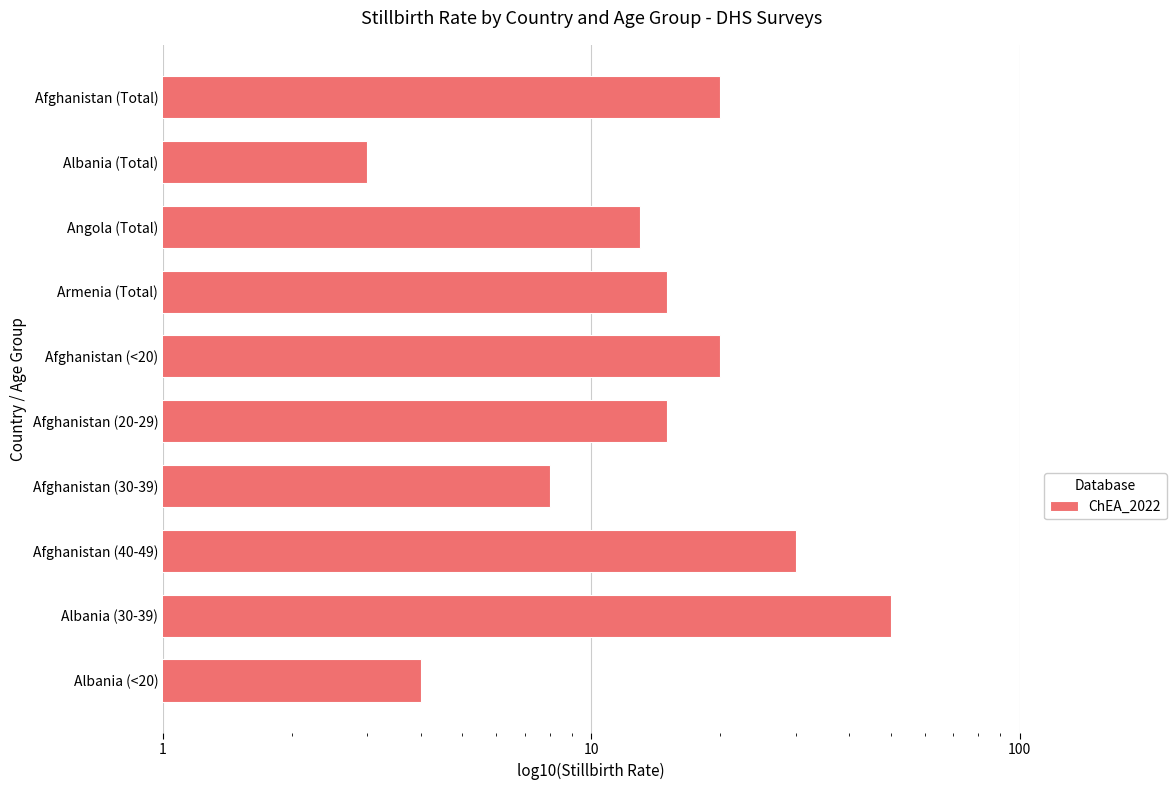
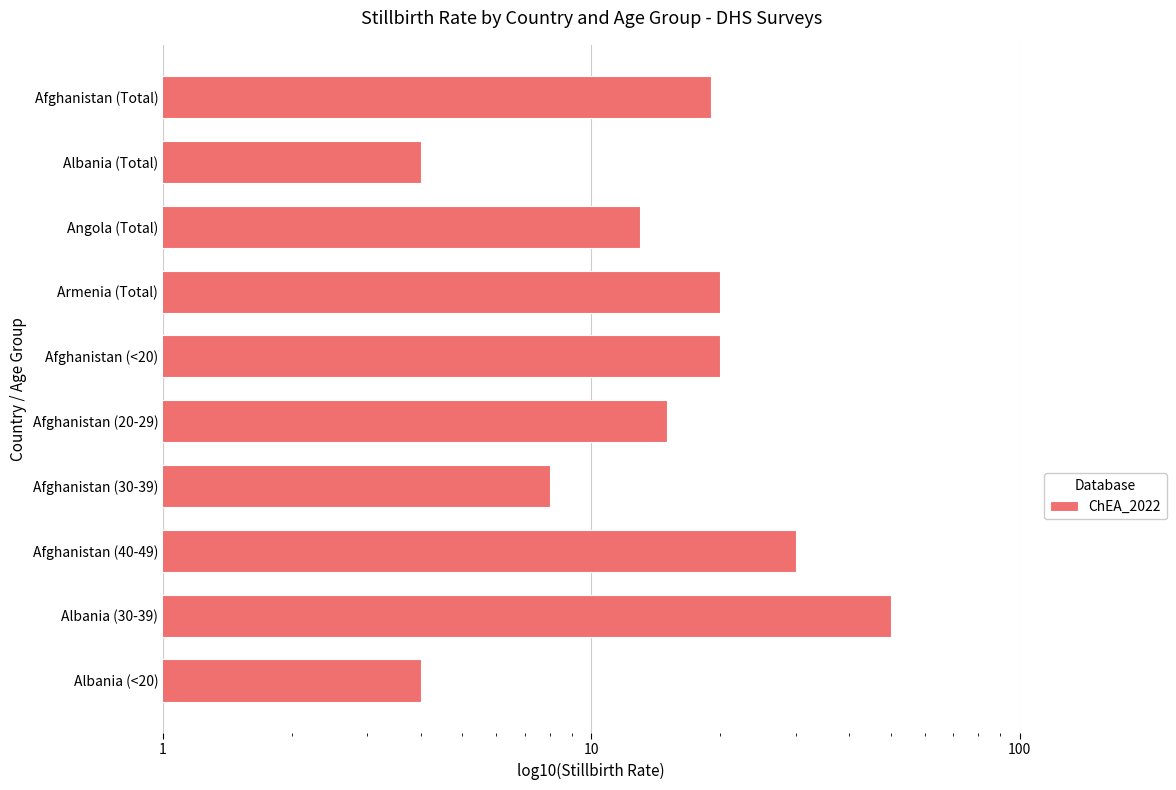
  {
-   "Afghanistan (Total)": 20,
-   "Albania (Total)": 3,
+   "Afghanistan (Total)": 19,
+   "Albania (Total)": 4,
    "Angola (Total)": 13,
-   "Armenia (Total)": 15,
+   "Armenia (Total)": 20,
    "Afghanistan (<20)": 20,
    "Afghanistan (20-29)": 15,
    "Afghanistan (30-39)": 8,
    "Afghanistan (40-49)": 30,
    "Albania (30-39)": 50,
    "Albania (<20)": 4
  }
